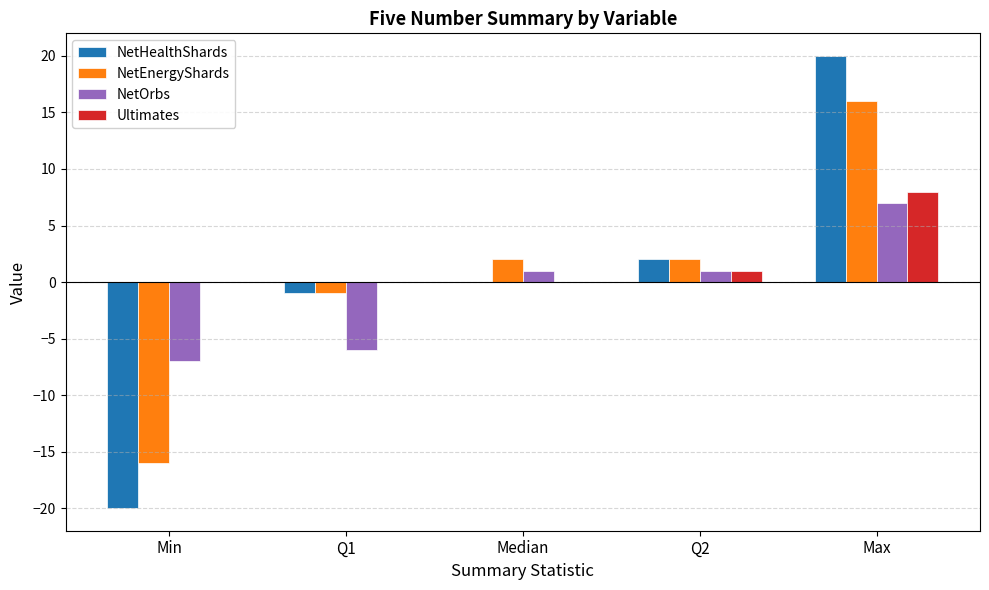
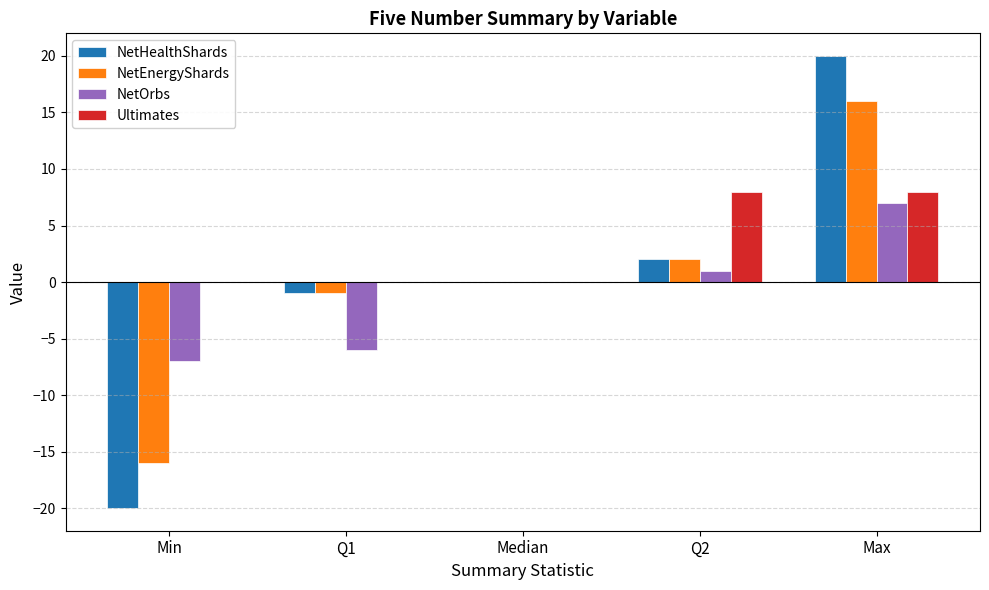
  {
    "NetHealthShards": {
      "Min": -20,
      "Q1": -1,
      "Median": 0,
      "Q2": 2,
      "Max": 20
    },
    "NetEnergyShards": {
      "Min": -16,
      "Q1": -1,
-     "Median": 2,
+     "Median": 0,
      "Q2": 2,
      "Max": 16
    },
    "NetOrbs": {
      "Min": -7,
      "Q1": -6,
-     "Median": 1,
+     "Median": 0,
      "Q2": 1,
      "Max": 7
    },
    "Ultimates": {
      "Min": 0,
      "Q1": 0,
      "Median": 0,
-     "Q2": 1,
+     "Q2": 8,
      "Max": 8
    }
  }
